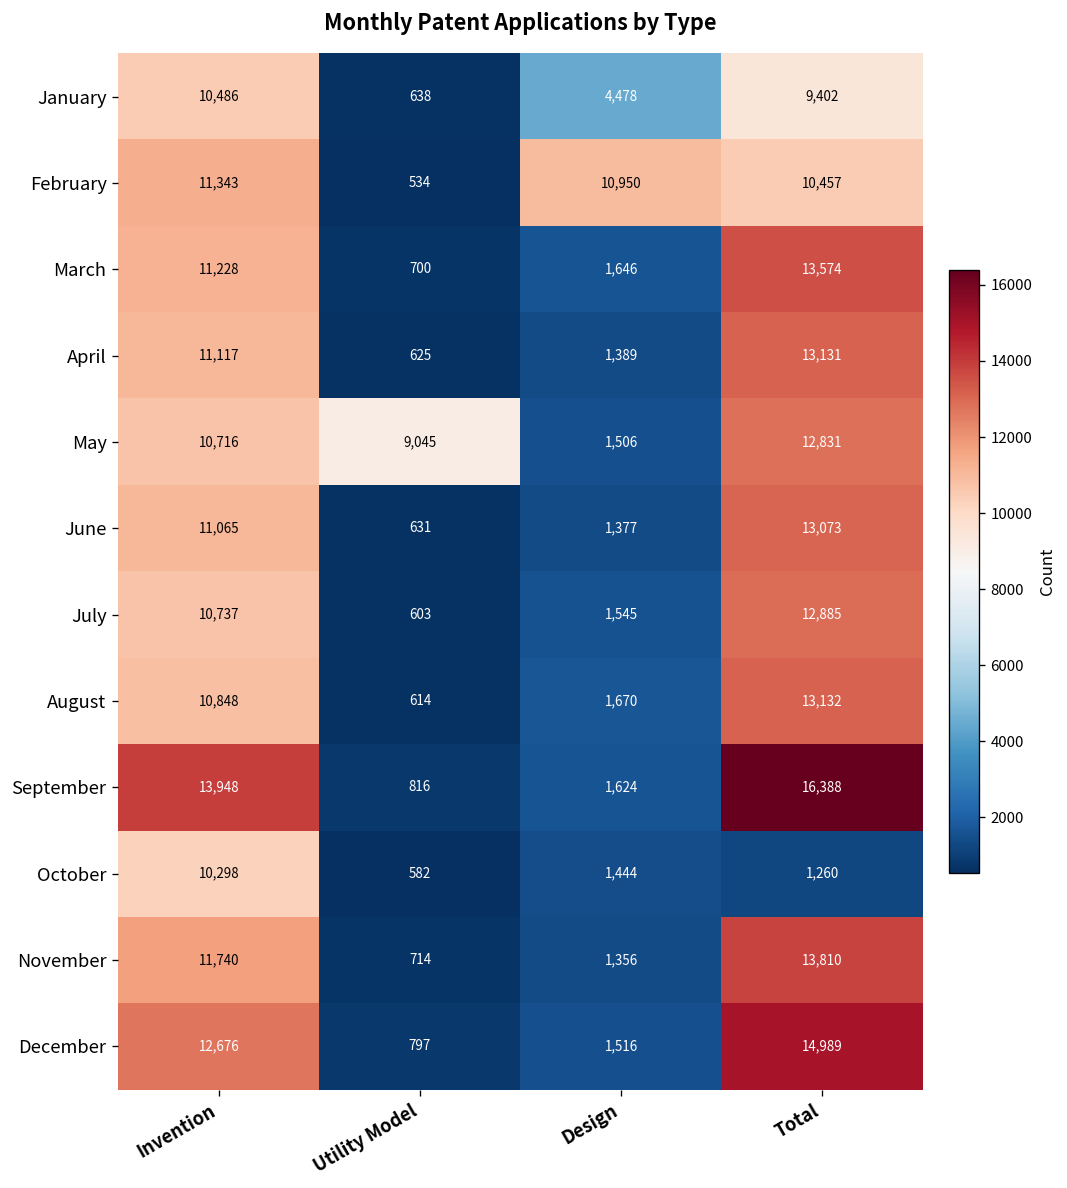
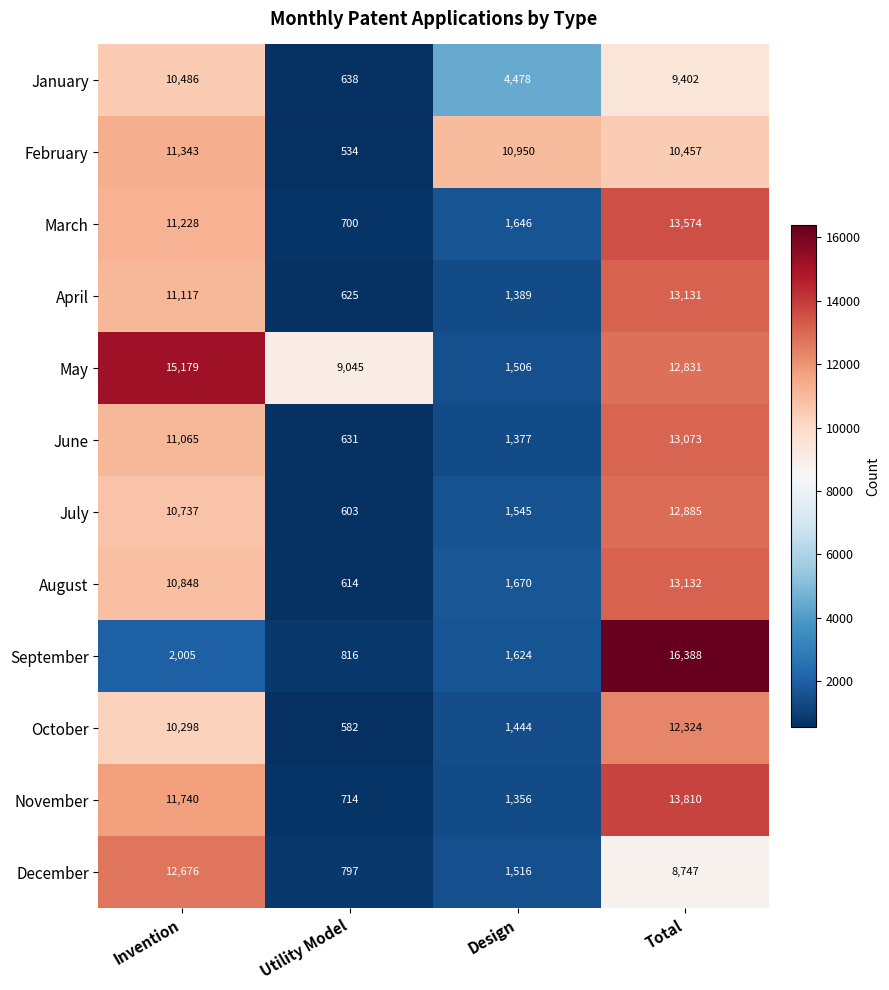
  {
    "January": {
      "Invention": "10,486",
      "Utility Model": "638",
      "Design": "4,478",
      "Total": "9,402"
    },
    "February": {
      "Invention": "11,343",
      "Utility Model": "534",
      "Design": "10,950",
      "Total": "10,457"
    },
    "March": {
      "Invention": "11,228",
      "Utility Model": "700",
      "Design": "1,646",
      "Total": "13,574"
    },
    "April": {
      "Invention": "11,117",
      "Utility Model": "625",
      "Design": "1,389",
      "Total": "13,131"
    },
    "May": {
-     "Invention": "10,716",
+     "Invention": "15,179",
      "Utility Model": "9,045",
      "Design": "1,506",
      "Total": "12,831"
    },
    "June": {
      "Invention": "11,065",
      "Utility Model": "631",
      "Design": "1,377",
      "Total": "13,073"
    },
    "July": {
      "Invention": "10,737",
      "Utility Model": "603",
      "Design": "1,545",
      "Total": "12,885"
    },
    "August": {
      "Invention": "10,848",
      "Utility Model": "614",
      "Design": "1,670",
      "Total": "13,132"
    },
    "September": {
-     "Invention": "13,948",
+     "Invention": "2,005",
      "Utility Model": "816",
      "Design": "1,624",
      "Total": "16,388"
    },
    "October": {
      "Invention": "10,298",
      "Utility Model": "582",
      "Design": "1,444",
-     "Total": "1,260"
+     "Total": "12,324"
    },
    "November": {
      "Invention": "11,740",
      "Utility Model": "714",
      "Design": "1,356",
      "Total": "13,810"
    },
    "December": {
      "Invention": "12,676",
      "Utility Model": "797",
      "Design": "1,516",
-     "Total": "14,989"
+     "Total": "8,747"
    }
  }
